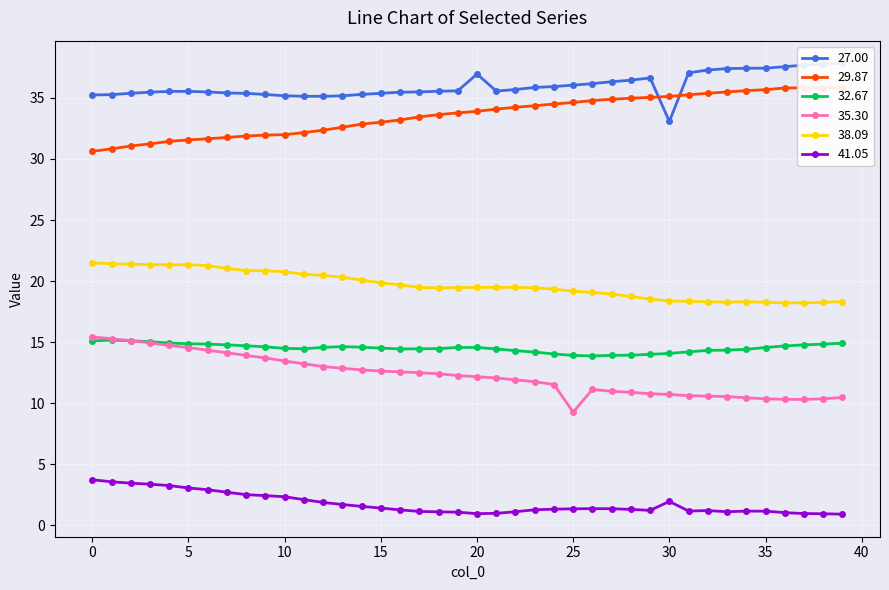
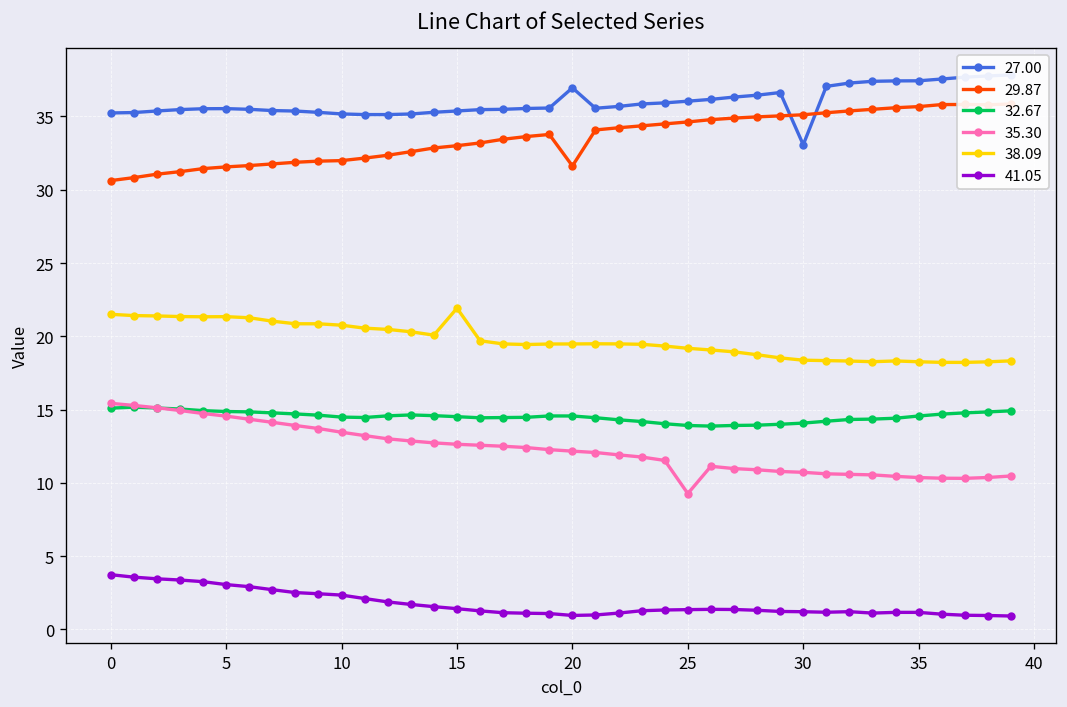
  {
    "27.00": {
      "0": 35.2,
      "5": 35.5,
      "10": 35.2,
      "15": 35.4,
      "20": 37.0,
      "25": 36.0,
      "30": 33.1,
      "35": 37.4
    },
    "29.87": {
      "0": 30.6,
      "5": 31.6,
      "10": 32.0,
      "15": 33.0,
-     "20": 33.9,
+     "20": 31.6,
      "25": 34.6,
      "30": 35.1,
      "35": 35.7
    },
    "32.67": {
      "0": 15.1,
      "5": 14.9,
      "10": 14.5,
      "15": 14.5,
      "20": 14.6,
      "25": 13.9,
      "30": 14.1,
      "35": 14.6
    },
    "35.30": {
      "0": 15.4,
      "5": 14.6,
      "10": 13.5,
      "15": 12.6,
      "20": 12.2,
      "25": 9.3,
      "30": 10.7,
      "35": 10.4
    },
    "38.09": {
      "0": 21.5,
      "5": 21.3,
      "10": 20.8,
-     "15": 19.9,
+     "15": 21.9,
      "20": 19.5,
      "25": 19.2,
      "30": 18.4,
      "35": 18.3
    },
    "41.05": {
      "0": 3.7,
      "5": 3.1,
      "10": 2.3,
      "15": 1.4,
      "20": 1.0,
      "25": 1.3,
-     "30": 2.0,
+     "30": 1.2,
      "35": 1.2
    }
  }
